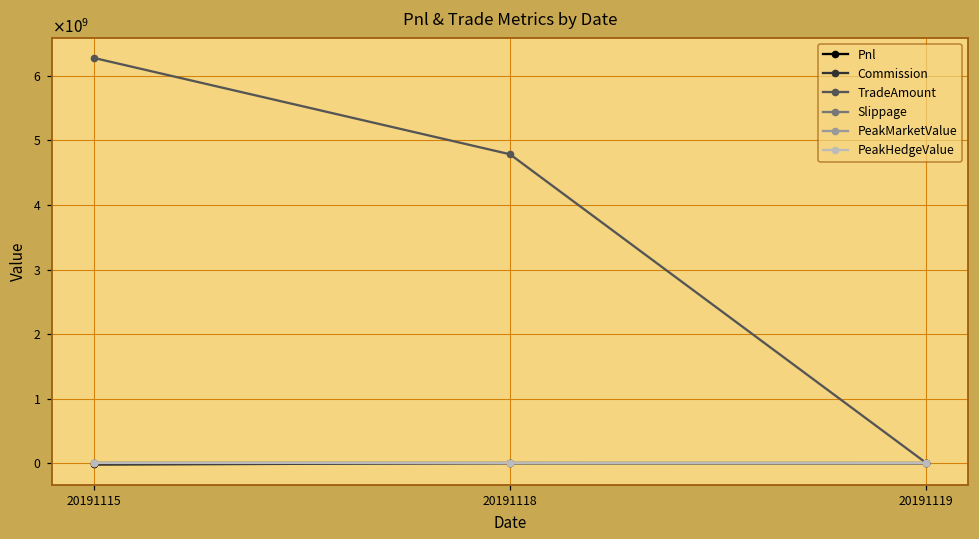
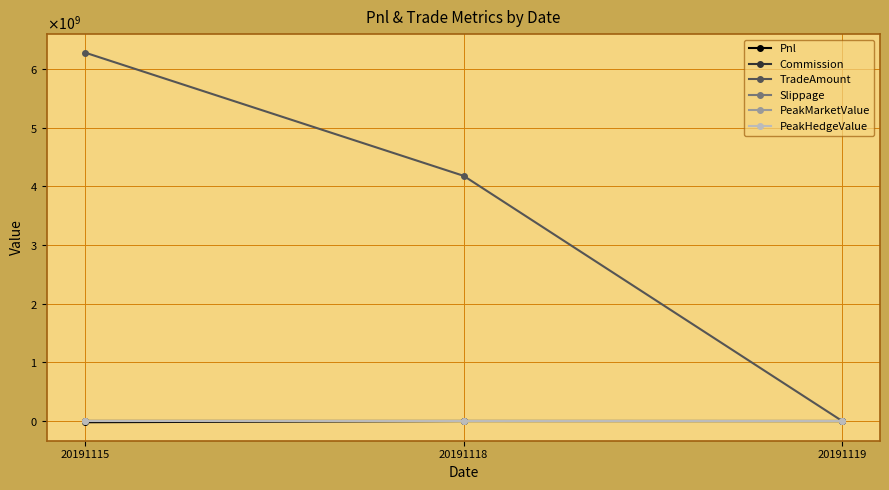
  {
    "TradeAmount": {
      "20191115": 6300000000,
-     "20191118": 4800000000
+     "20191118": 4200000000
    }
  }
